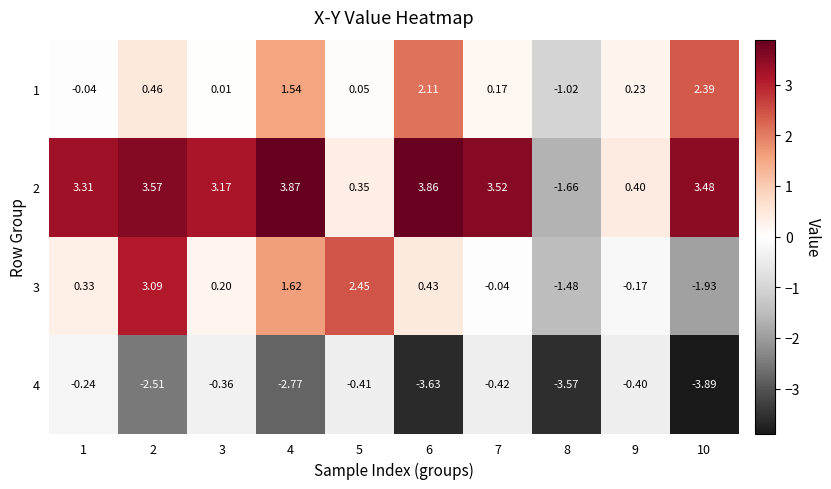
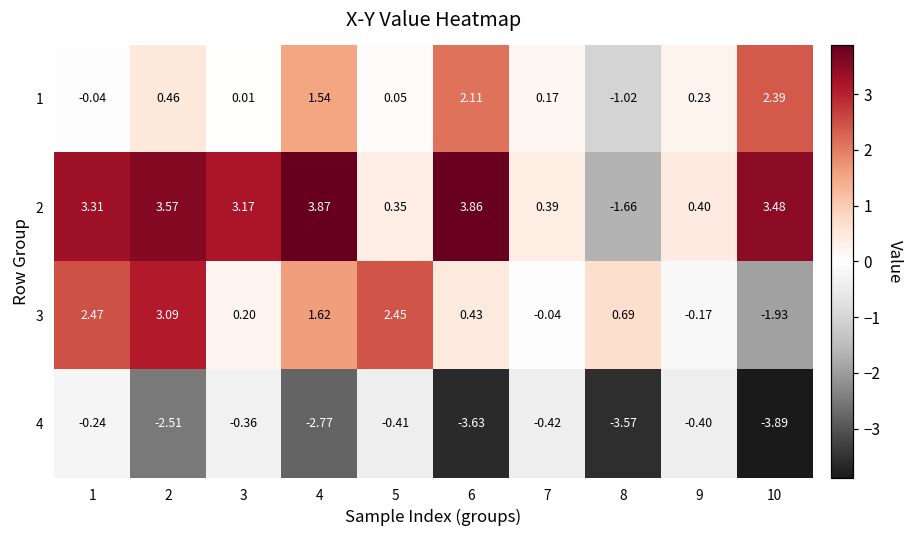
  {
    "1": {
      "1": -0.04,
      "2": 0.46,
      "3": 0.01,
      "4": 1.54,
      "5": 0.05,
      "6": 2.11,
      "7": 0.17,
      "8": -1.02,
      "9": 0.23,
      "10": 2.39
    },
    "2": {
      "1": 3.31,
      "2": 3.57,
      "3": 3.17,
      "4": 3.87,
      "5": 0.35,
      "6": 3.86,
-     "7": 3.52,
+     "7": 0.39,
      "8": -1.66,
      "9": 0.40,
      "10": 3.48
    },
    "3": {
-     "1": 0.33,
+     "1": 2.47,
      "2": 3.09,
      "3": 0.20,
      "4": 1.62,
      "5": 2.45,
      "6": 0.43,
      "7": -0.04,
-     "8": -1.48,
+     "8": 0.69,
      "9": -0.17,
      "10": -1.93
    },
    "4": {
      "1": -0.24,
      "2": -2.51,
      "3": -0.36,
      "4": -2.77,
      "5": -0.41,
      "6": -3.63,
      "7": -0.42,
      "8": -3.57,
      "9": -0.40,
      "10": -3.89
    }
  }
